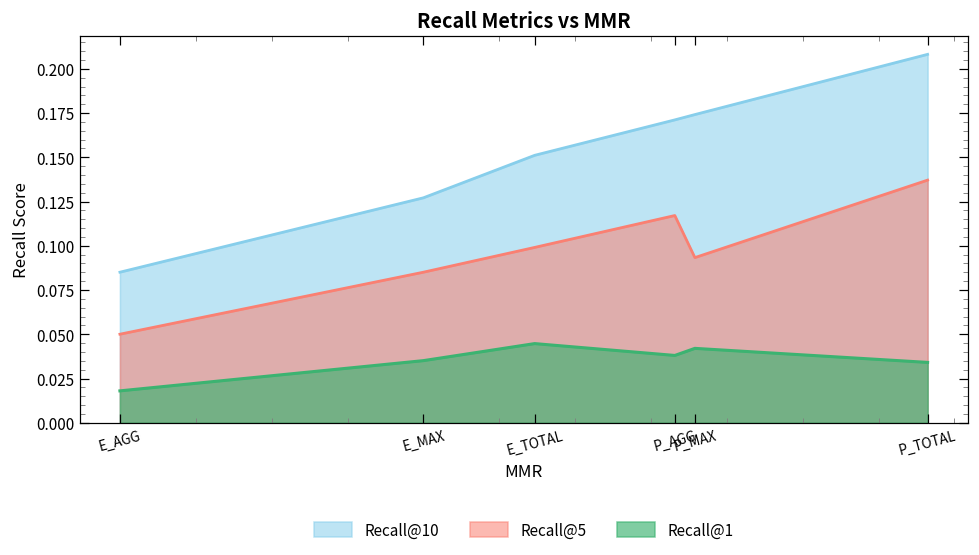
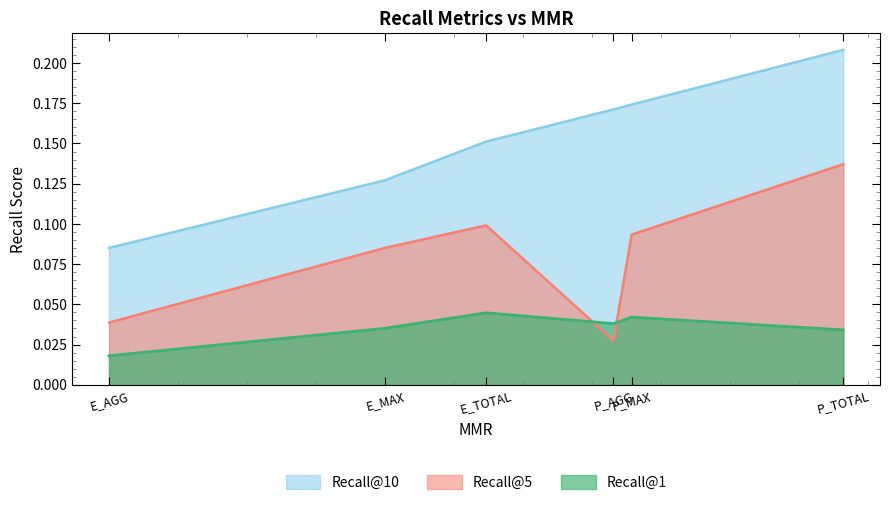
  {
    "Recall@10": {
      "E_AGG": 0.085,
      "E_MAX": 0.127,
      "E_TOTAL": 0.151,
      "P_AGG": 0.171,
      "P_MAX": 0.174,
      "P_TOTAL": 0.208
    },
    "Recall@5": {
-     "E_AGG": 0.050,
+     "E_AGG": 0.039,
      "E_MAX": 0.085,
      "E_TOTAL": 0.099,
-     "P_AGG": 0.117,
+     "P_AGG": 0.027,
      "P_MAX": 0.093,
      "P_TOTAL": 0.137
    },
    "Recall@1": {
      "E_AGG": 0.018,
      "E_MAX": 0.035,
      "E_TOTAL": 0.045,
      "P_AGG": 0.038,
      "P_MAX": 0.042,
      "P_TOTAL": 0.034
    }
  }
